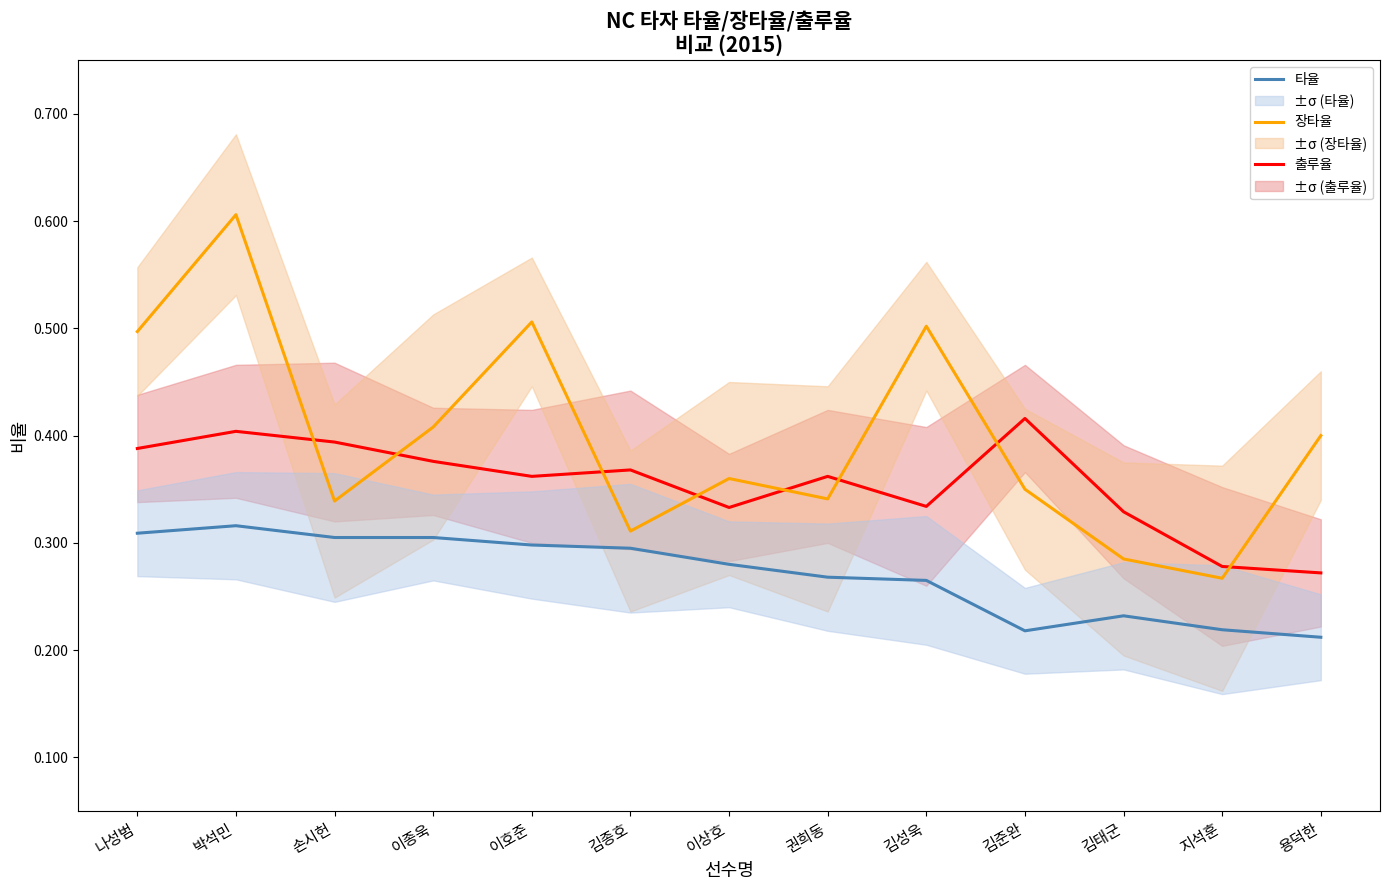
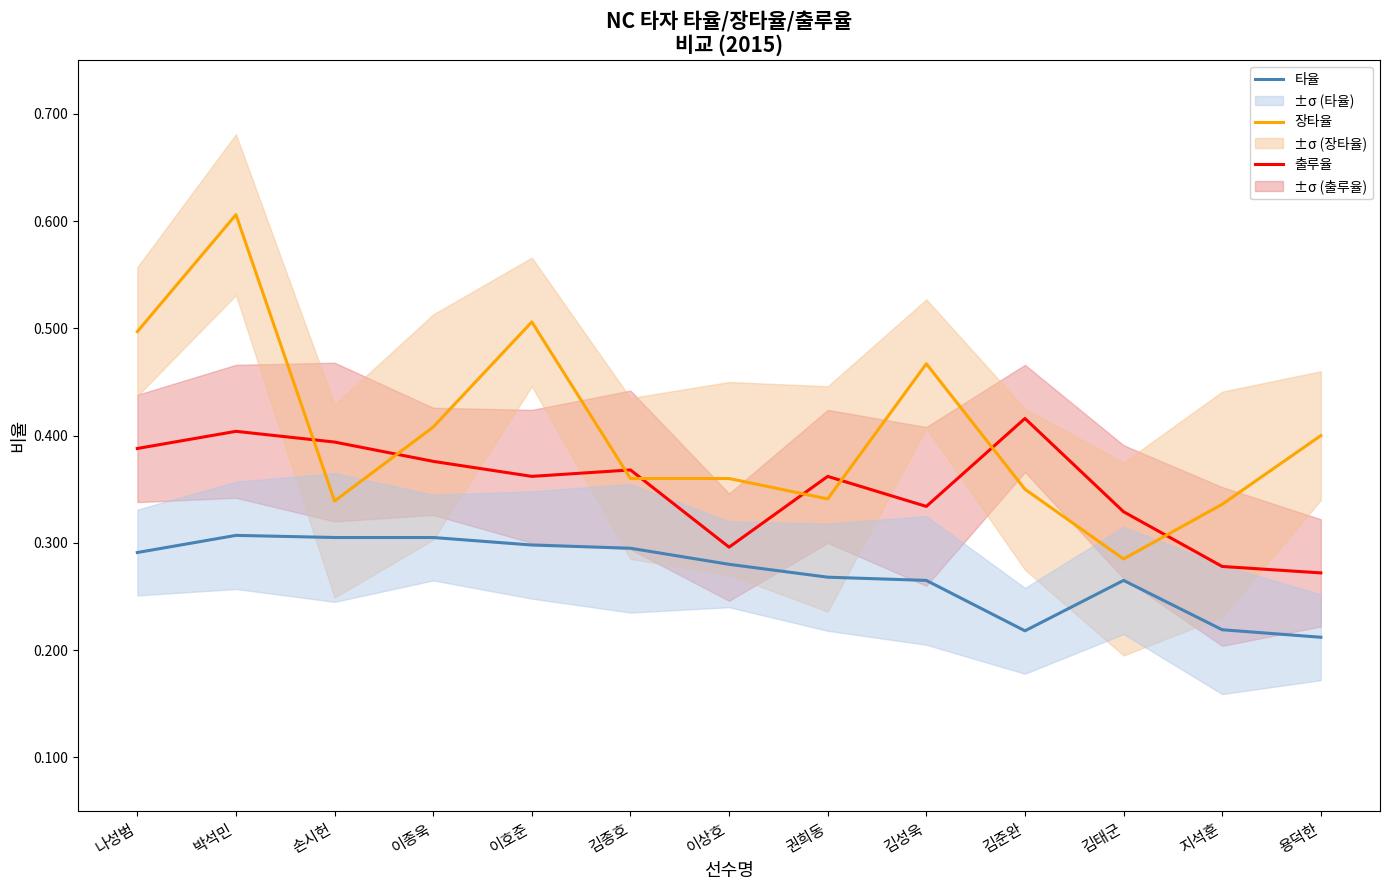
  {
    "출루율": {
      "나성범": 0.388,
      "박석민": 0.404,
      "손시헌": 0.394,
      "이종욱": 0.376,
      "이호준": 0.362,
      "김종호": 0.368,
-     "이상호": 0.333,
+     "이상호": 0.296,
      "권희동": 0.362,
      "김성욱": 0.334,
      "김준완": 0.416,
      "김태군": 0.329,
      "용덕한": 0.272
    },
    "장타율": {
      "나성범": 0.497,
      "박석민": 0.606,
      "손시헌": 0.339,
      "이종욱": 0.408,
      "이호준": 0.506,
-     "김종호": 0.311,
+     "김종호": 0.360,
      "이상호": 0.360,
      "권희동": 0.341,
-     "김성욱": 0.502,
+     "김성욱": 0.467,
      "김준완": 0.350,
      "김태군": 0.285,
-     "지석훈": 0.267,
+     "지석훈": 0.336,
      "용덕한": 0.400
    },
    "타율": {
-     "나성범": 0.309,
-     "박석민": 0.316,
+     "나성범": 0.291,
+     "박석민": 0.307,
      "손시헌": 0.305,
      "이종욱": 0.305,
      "이호준": 0.298,
      "김종호": 0.295,
      "이상호": 0.280,
      "권희동": 0.268,
      "김성욱": 0.265,
      "김준완": 0.218,
-     "김태군": 0.232,
+     "김태군": 0.265,
      "지석훈": 0.219,
      "용덕한": 0.212
    }
  }
